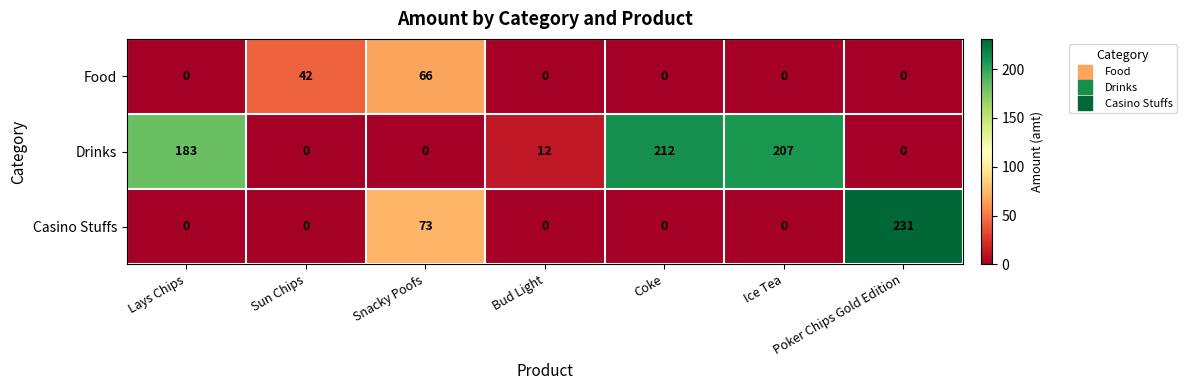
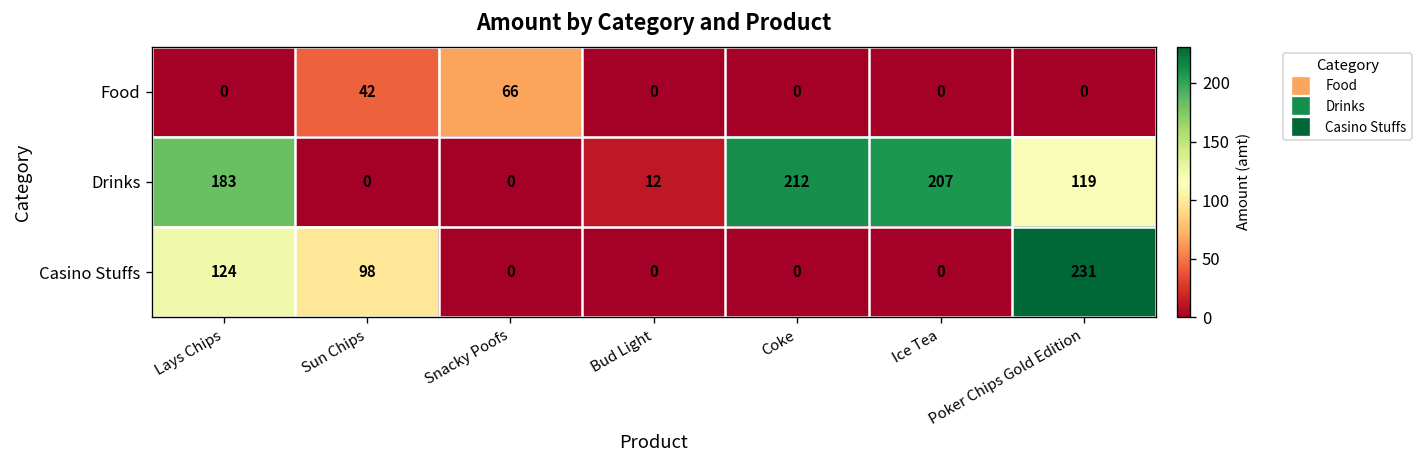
  {
    "Food": {
      "Lays Chips": 0,
      "Sun Chips": 42,
      "Snacky Poofs": 66,
      "Bud Light": 0,
      "Coke": 0,
      "Ice Tea": 0,
      "Poker Chips Gold Edition": 0
    },
    "Drinks": {
      "Lays Chips": 183,
      "Sun Chips": 0,
      "Snacky Poofs": 0,
      "Bud Light": 12,
      "Coke": 212,
      "Ice Tea": 207,
-     "Poker Chips Gold Edition": 0
+     "Poker Chips Gold Edition": 119
    },
    "Casino Stuffs": {
-     "Lays Chips": 0,
-     "Sun Chips": 0,
-     "Snacky Poofs": 73,
+     "Lays Chips": 124,
+     "Sun Chips": 98,
+     "Snacky Poofs": 0,
      "Bud Light": 0,
      "Coke": 0,
      "Ice Tea": 0,
      "Poker Chips Gold Edition": 231
    }
  }
